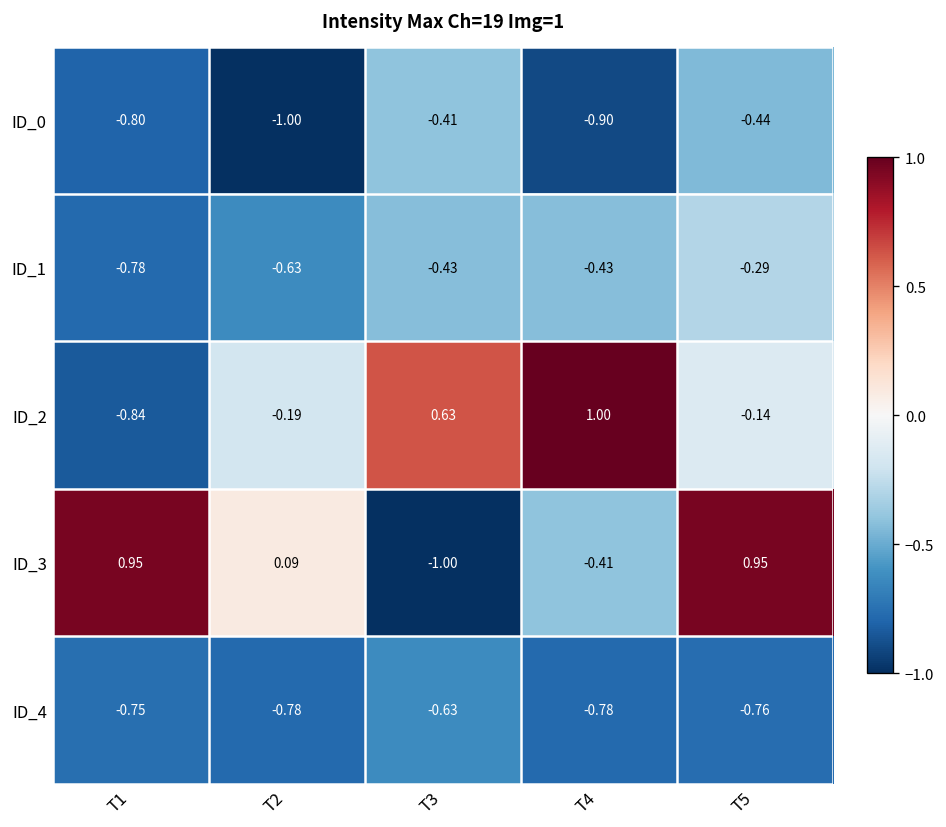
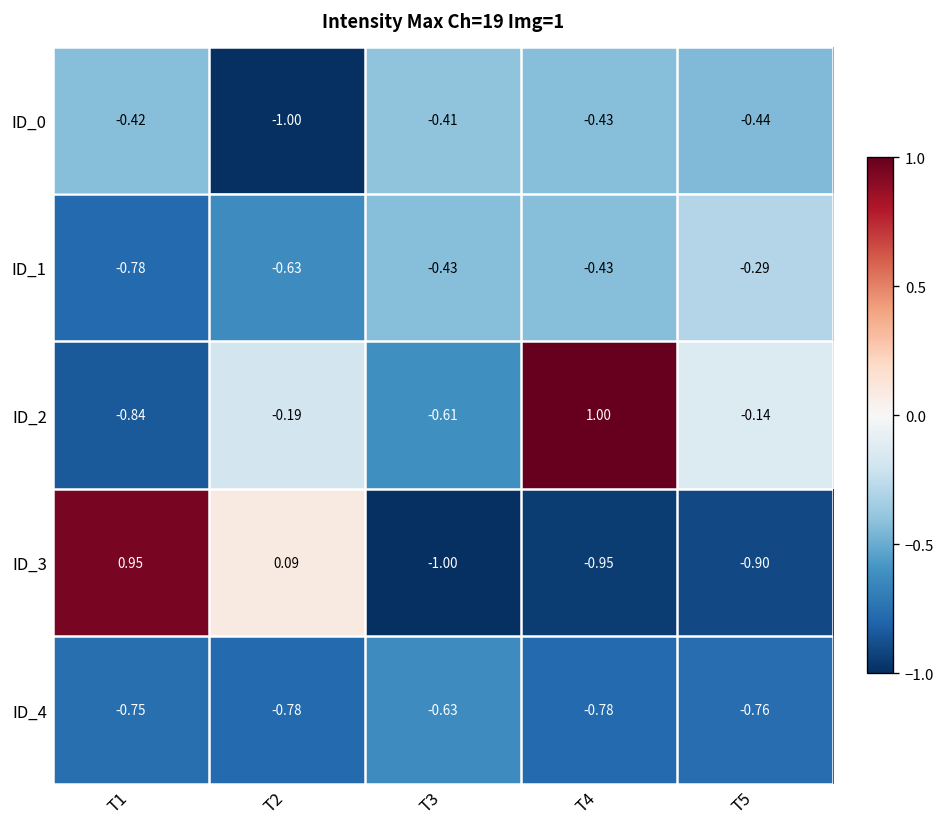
  {
    "ID_0": {
-     "T1": -0.80,
+     "T1": -0.42,
      "T2": -1.00,
      "T3": -0.41,
-     "T4": -0.90,
+     "T4": -0.43,
      "T5": -0.44
    },
    "ID_1": {
      "T1": -0.78,
      "T2": -0.63,
      "T3": -0.43,
      "T4": -0.43,
      "T5": -0.29
    },
    "ID_2": {
      "T1": -0.84,
      "T2": -0.19,
-     "T3": 0.63,
+     "T3": -0.61,
      "T4": 1.00,
      "T5": -0.14
    },
    "ID_3": {
      "T1": 0.95,
      "T2": 0.09,
      "T3": -1.00,
-     "T4": -0.41,
-     "T5": 0.95
+     "T4": -0.95,
+     "T5": -0.90
    },
    "ID_4": {
      "T1": -0.75,
      "T2": -0.78,
      "T3": -0.63,
      "T4": -0.78,
      "T5": -0.76
    }
  }
